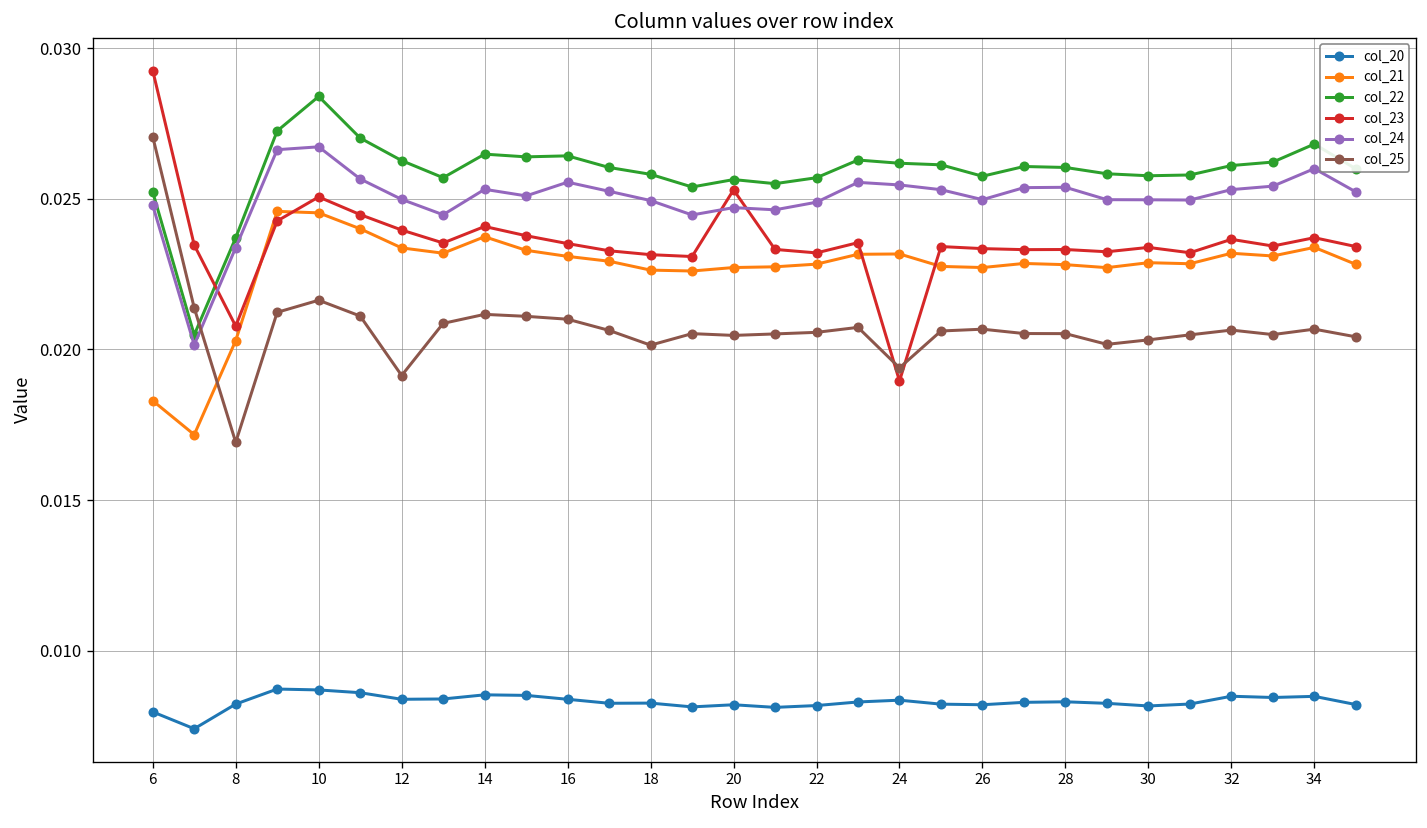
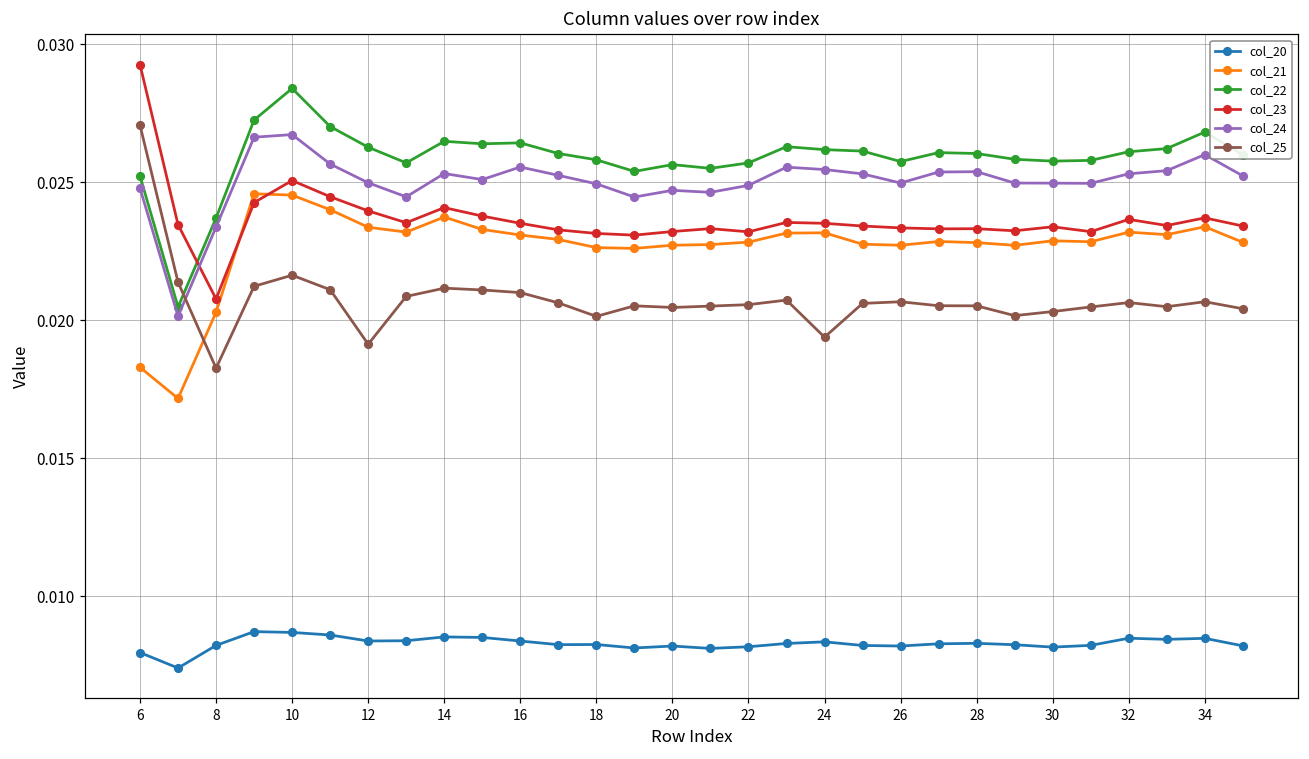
  {
    "col_20": {
      "6": 0.0080,
      "8": 0.0082,
      "10": 0.0087,
      "12": 0.0084,
      "14": 0.0085,
      "16": 0.0084,
      "18": 0.0083,
      "20": 0.0082,
      "22": 0.0082,
      "24": 0.0084,
      "26": 0.0082,
      "28": 0.0083,
      "30": 0.0082,
      "32": 0.0085,
      "34": 0.0085
    },
    "col_21": {
      "6": 0.0183,
      "8": 0.0203,
      "10": 0.0245,
      "12": 0.0234,
      "14": 0.0237,
      "16": 0.0231,
      "18": 0.0226,
      "20": 0.0227,
      "22": 0.0228,
      "24": 0.0232,
      "26": 0.0227,
      "28": 0.0228,
      "30": 0.0229,
      "32": 0.0232,
      "34": 0.0234
    },
    "col_22": {
      "6": 0.0252,
      "8": 0.0237,
      "10": 0.0284,
      "12": 0.0263,
      "14": 0.0265,
      "16": 0.0264,
      "18": 0.0258,
      "20": 0.0256,
      "22": 0.0257,
      "24": 0.0262,
      "26": 0.0258,
      "28": 0.0260,
      "30": 0.0258,
      "32": 0.0261,
      "34": 0.0268
    },
    "col_23": {
      "6": 0.0293,
      "8": 0.0208,
      "10": 0.0251,
      "12": 0.0240,
      "14": 0.0241,
      "16": 0.0235,
      "18": 0.0231,
-     "20": 0.0253,
+     "20": 0.0232,
      "22": 0.0232,
-     "24": 0.0190,
+     "24": 0.0235,
      "26": 0.0233,
      "28": 0.0233,
      "30": 0.0234,
      "32": 0.0237,
      "34": 0.0237
    },
    "col_24": {
      "6": 0.0248,
      "8": 0.0234,
      "10": 0.0267,
      "12": 0.0250,
      "14": 0.0253,
      "16": 0.0256,
      "18": 0.0249,
      "20": 0.0247,
      "22": 0.0249,
      "24": 0.0255,
      "26": 0.0250,
      "28": 0.0254,
      "30": 0.0250,
      "32": 0.0253,
      "34": 0.0260
    },
    "col_25": {
      "6": 0.0271,
-     "8": 0.0169,
+     "8": 0.0183,
      "10": 0.0216,
      "12": 0.0191,
      "14": 0.0212,
      "16": 0.0210,
      "18": 0.0201,
      "20": 0.0205,
      "22": 0.0206,
      "24": 0.0194,
      "26": 0.0207,
      "28": 0.0205,
      "30": 0.0203,
      "32": 0.0206,
      "34": 0.0207
    }
  }
